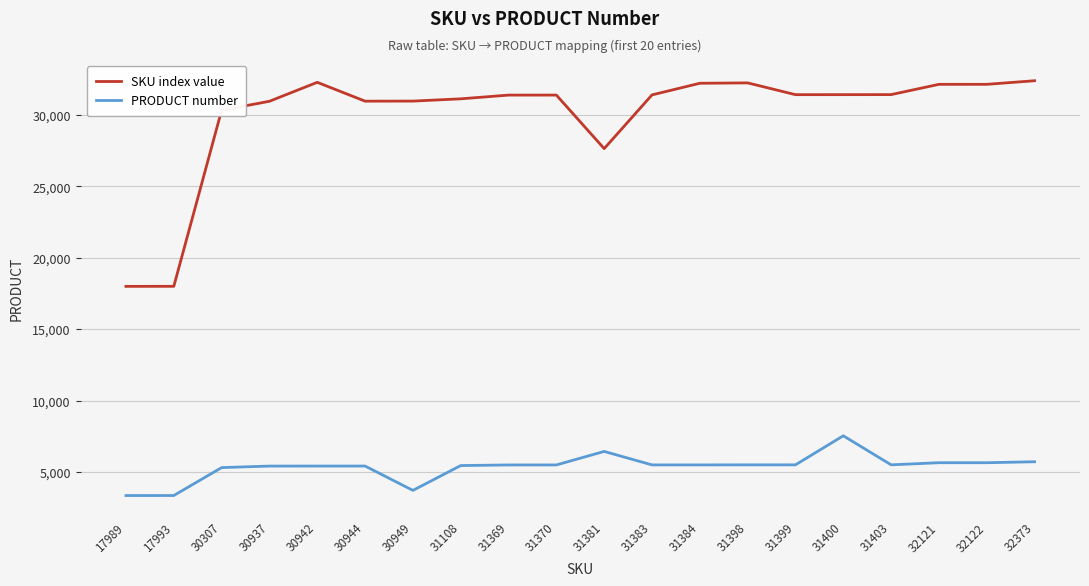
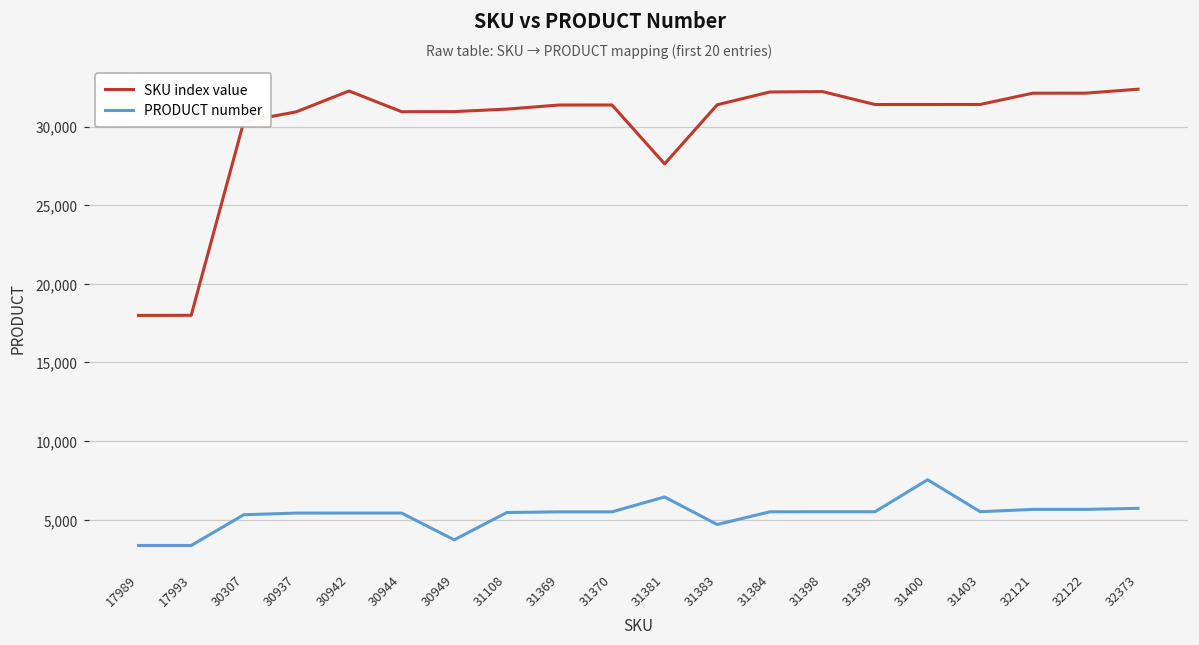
  {
    "SKU index value": {
      "17989": "18,000",
      "17993": "18,000",
      "30937": "30,900",
      "30942": "32,300",
      "30944": "30,900",
      "30949": "30,900",
      "31108": "31,100",
      "31369": "31,400",
      "31370": "31,400",
      "31381": "27,600",
      "31383": "31,400",
      "31384": "32,200",
      "31398": "32,200",
      "31399": "31,400",
      "31400": "31,400",
      "31403": "31,400",
      "32121": "32,100",
      "32122": "32,100",
      "32373": "32,400"
    },
    "PRODUCT number": {
      "17989": "3,400",
      "17993": "3,400",
      "30307": "5,300",
      "30937": "5,400",
      "30942": "5,400",
      "30944": "5,400",
      "30949": "3,700",
      "31108": "5,500",
      "31369": "5,500",
      "31370": "5,500",
      "31381": "6,400",
-     "31383": "5,500",
+     "31383": "4,700",
      "31384": "5,500",
      "31398": "5,500",
      "31399": "5,500",
      "31400": "7,500",
      "31403": "5,500",
      "32121": "5,700",
      "32122": "5,700",
      "32373": "5,700"
    }
  }
